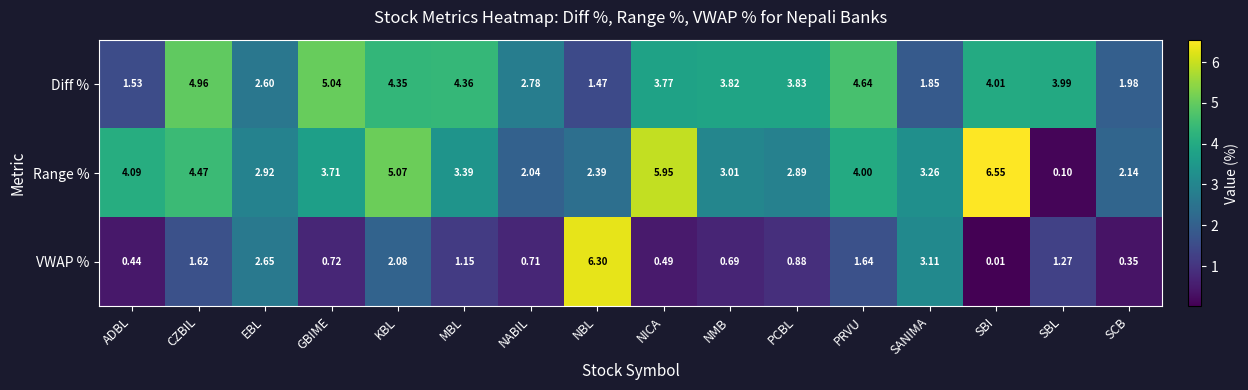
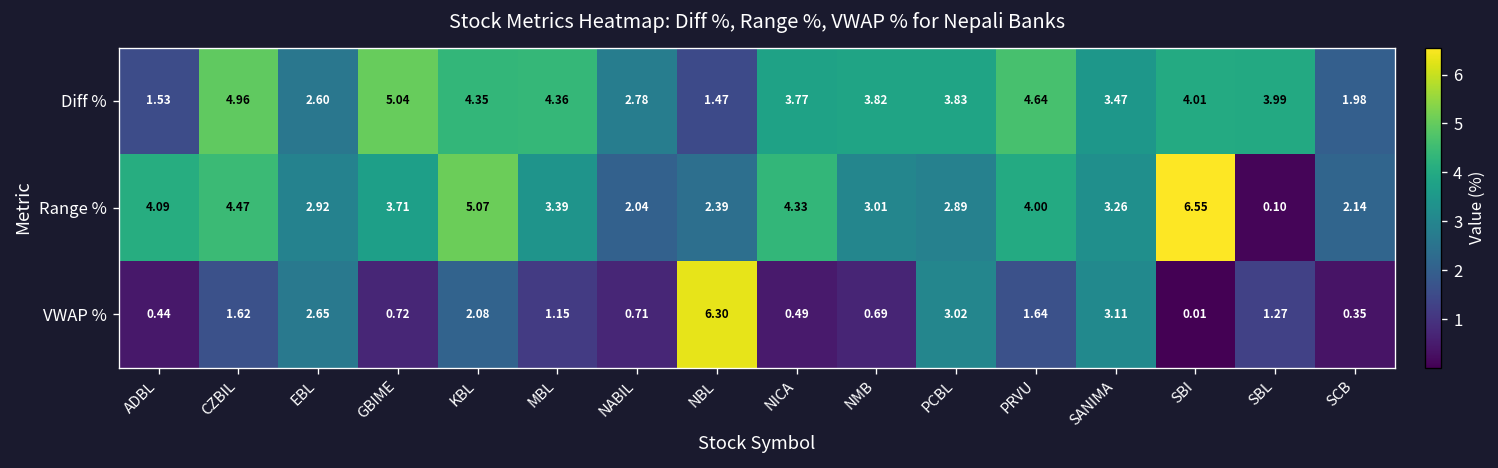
  {
    "Diff %": {
      "ADBL": 1.53,
      "CZBIL": 4.96,
      "EBL": 2.60,
      "GBIME": 5.04,
      "KBL": 4.35,
      "MBL": 4.36,
      "NABIL": 2.78,
      "NBL": 1.47,
      "NICA": 3.77,
      "NMB": 3.82,
      "PCBL": 3.83,
      "PRVU": 4.64,
-     "SANIMA": 1.85,
+     "SANIMA": 3.47,
      "SBI": 4.01,
      "SBL": 3.99,
      "SCB": 1.98
    },
    "Range %": {
      "ADBL": 4.09,
      "CZBIL": 4.47,
      "EBL": 2.92,
      "GBIME": 3.71,
      "KBL": 5.07,
      "MBL": 3.39,
      "NABIL": 2.04,
      "NBL": 2.39,
-     "NICA": 5.95,
+     "NICA": 4.33,
      "NMB": 3.01,
      "PCBL": 2.89,
      "PRVU": 4.00,
      "SANIMA": 3.26,
      "SBI": 6.55,
      "SBL": 0.10,
      "SCB": 2.14
    },
    "VWAP %": {
      "ADBL": 0.44,
      "CZBIL": 1.62,
      "EBL": 2.65,
      "GBIME": 0.72,
      "KBL": 2.08,
      "MBL": 1.15,
      "NABIL": 0.71,
      "NBL": 6.30,
      "NICA": 0.49,
      "NMB": 0.69,
-     "PCBL": 0.88,
+     "PCBL": 3.02,
      "PRVU": 1.64,
      "SANIMA": 3.11,
      "SBI": 0.01,
      "SBL": 1.27,
      "SCB": 0.35
    }
  }
